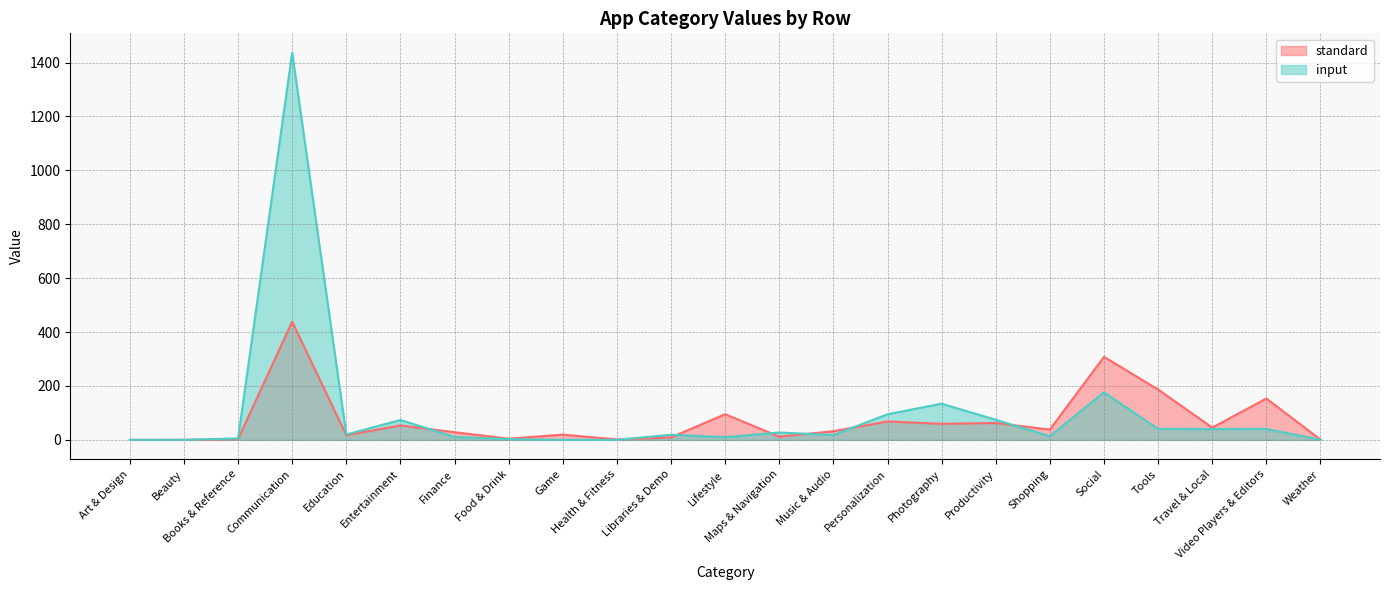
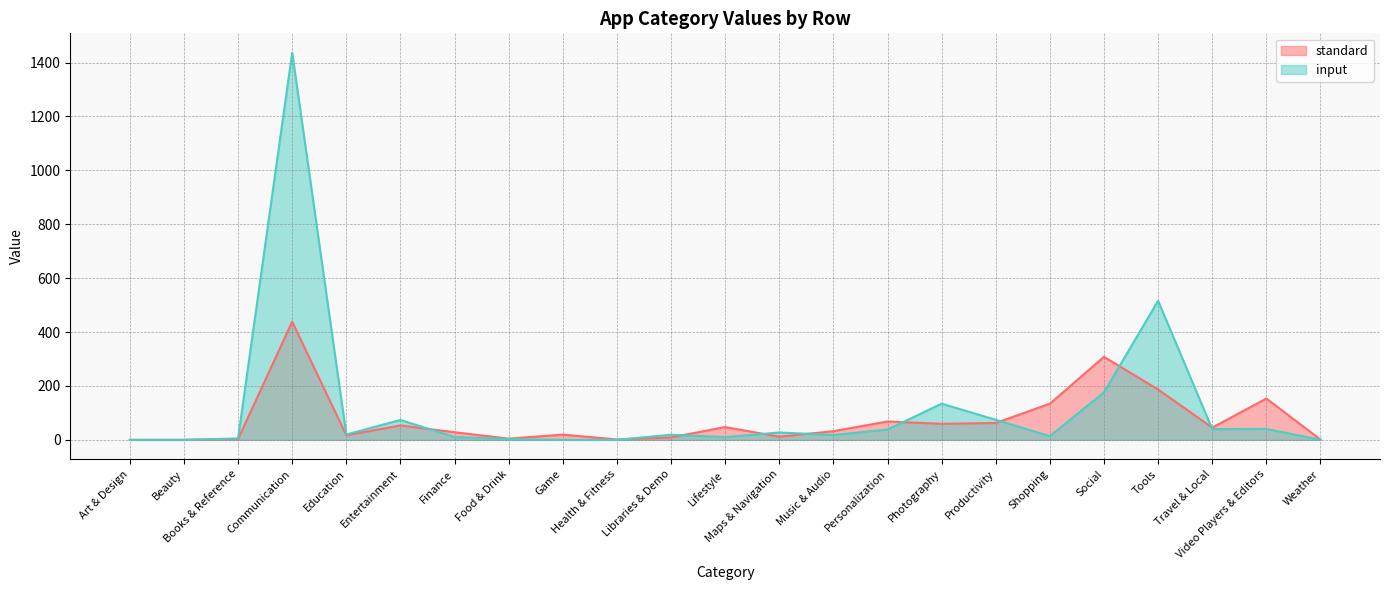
  {
    "standard": {
      "Communication": 440,
      "Entertainment": 50,
      "Finance": 30,
      "Game": 20,
      "Libraries & Demo": 10,
-     "Lifestyle": 100,
+     "Lifestyle": 50,
      "Maps & Navigation": 10,
      "Music & Audio": 30,
      "Personalization": 70,
      "Photography": 60,
      "Productivity": 60,
-     "Shopping": 40,
+     "Shopping": 130,
      "Social": 310,
      "Tools": 190,
      "Video Players & Editors": 150
    },
    "input": {
      "Communication": 1440,
      "Entertainment": 70,
      "Finance": 10,
      "Game": 0,
      "Libraries & Demo": 20,
      "Lifestyle": 10,
      "Maps & Navigation": 30,
      "Music & Audio": 20,
-     "Personalization": 90,
+     "Personalization": 40,
      "Photography": 130,
      "Productivity": 70,
      "Shopping": 10,
      "Social": 180,
-     "Tools": 40,
+     "Tools": 520,
      "Video Players & Editors": 40
    }
  }
